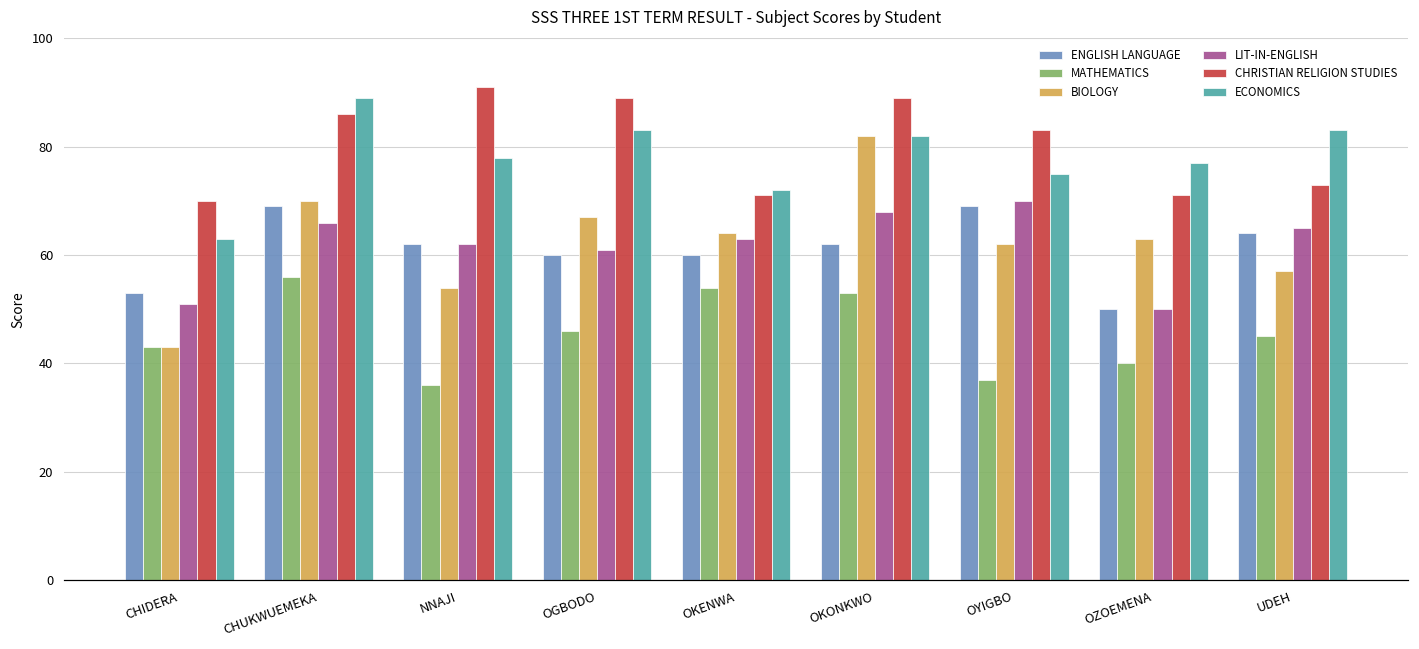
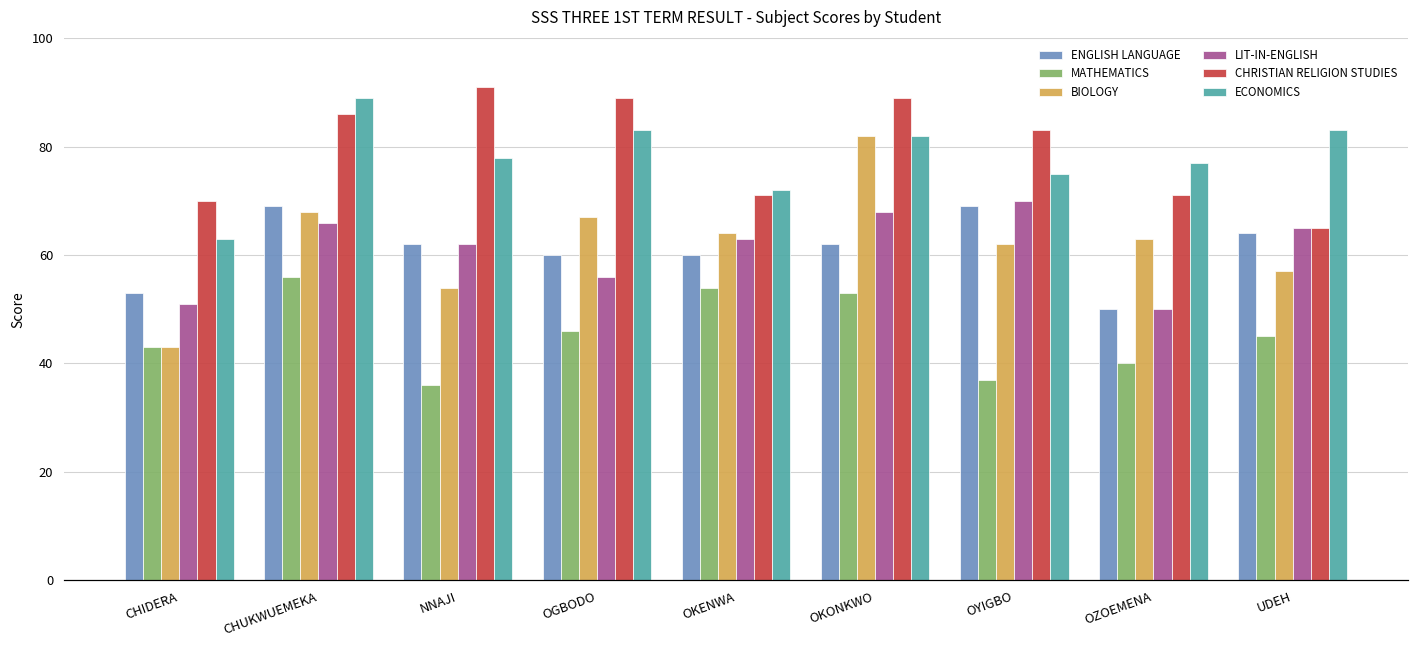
  {
    "MATHEMATICS": {
      "CHIDERA": 43,
      "CHUKWUEMEKA": 56,
      "NNAJI": 36,
      "OGBODO": 46,
      "OKENWA": 54,
      "OKONKWO": 53,
      "OYIGBO": 37,
      "OZOEMENA": 40,
      "UDEH": 45
    },
    "BIOLOGY": {
      "CHIDERA": 43,
-     "CHUKWUEMEKA": 70,
+     "CHUKWUEMEKA": 68,
      "NNAJI": 54,
      "OGBODO": 67,
      "OKENWA": 64,
      "OKONKWO": 82,
      "OYIGBO": 62,
      "OZOEMENA": 63,
      "UDEH": 57
    },
    "LIT-IN-ENGLISH": {
      "CHIDERA": 51,
      "CHUKWUEMEKA": 66,
      "NNAJI": 62,
-     "OGBODO": 61,
+     "OGBODO": 56,
      "OKENWA": 63,
      "OKONKWO": 68,
      "OYIGBO": 70,
      "OZOEMENA": 50,
      "UDEH": 65
    },
    "CHRISTIAN RELIGION STUDIES": {
      "CHIDERA": 70,
      "CHUKWUEMEKA": 86,
      "NNAJI": 91,
      "OGBODO": 89,
      "OKENWA": 71,
      "OKONKWO": 89,
      "OYIGBO": 83,
      "OZOEMENA": 71,
-     "UDEH": 73
+     "UDEH": 65
    }
  }
